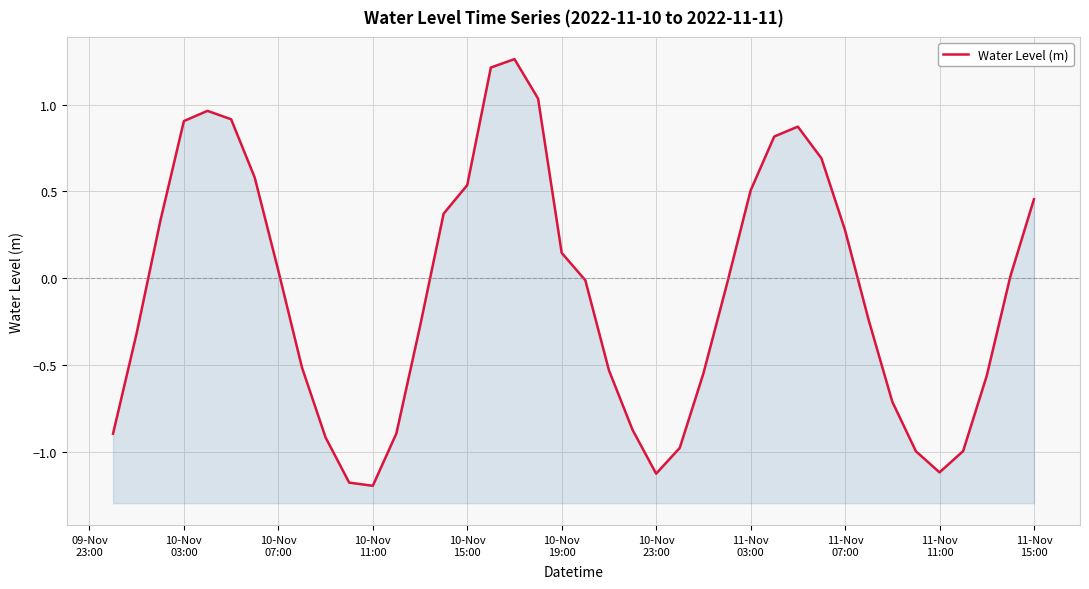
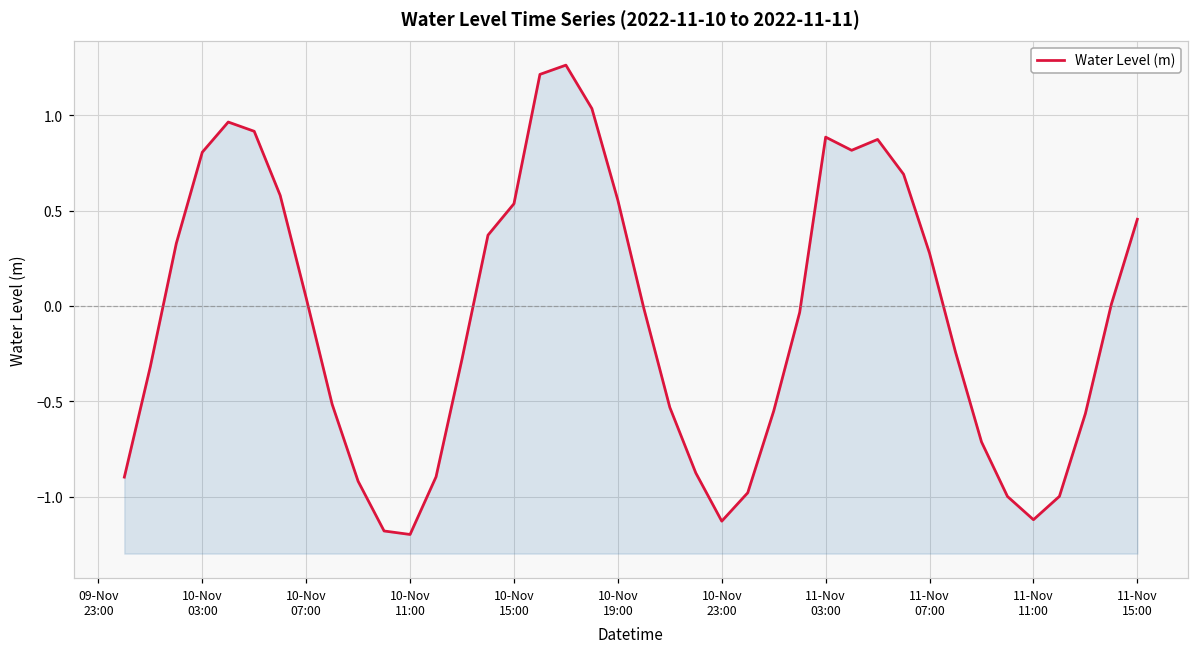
  {
-   "10-Nov 03:00": 0.90,
+   "10-Nov 03:00": 0.81,
    "10-Nov 07:00": 0.04,
    "10-Nov 11:00": -1.20,
    "10-Nov 15:00": 0.54,
-   "10-Nov 19:00": 0.15,
+   "10-Nov 19:00": 0.55,
    "10-Nov 23:00": -1.13,
-   "11-Nov 03:00": 0.50,
+   "11-Nov 03:00": 0.88,
    "11-Nov 07:00": 0.28,
    "11-Nov 11:00": -1.12,
    "11-Nov 15:00": 0.45
  }
